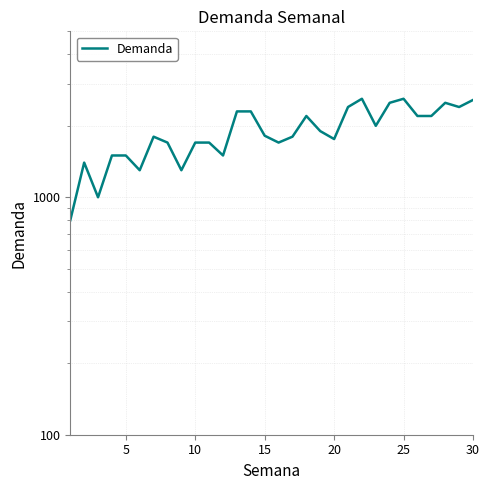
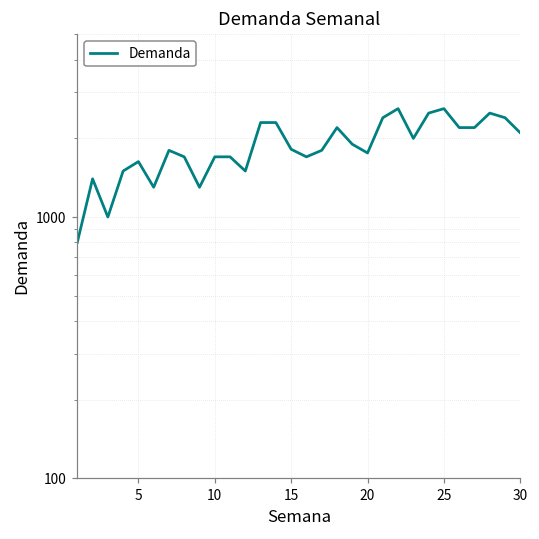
  {
-   "5": 1500,
+   "5": 1600,
    "10": 1700,
    "15": 1800,
    "20": 1800,
    "25": 2600,
-   "30": 2600
+   "30": 2100
  }
